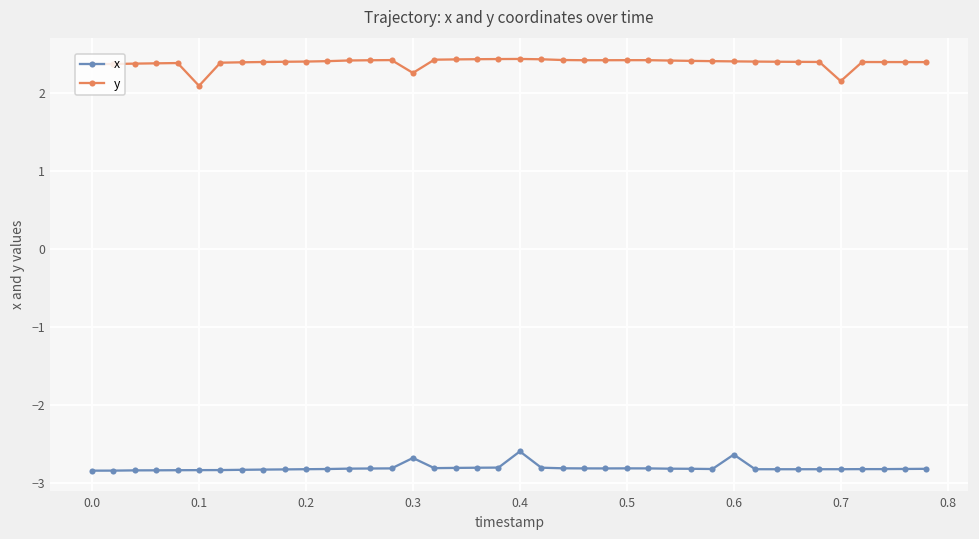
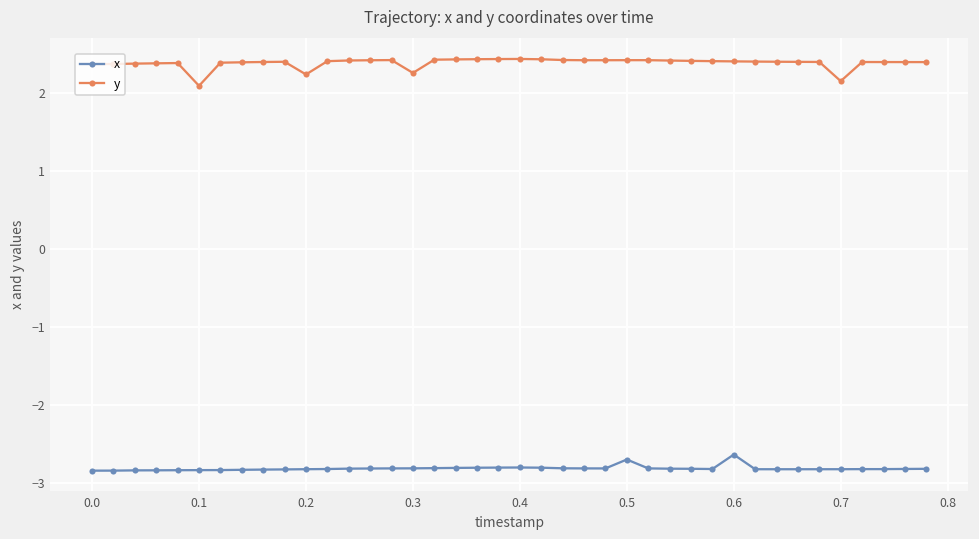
  {
    "x": {
      "0.0": -2.8,
      "0.1": -2.8,
      "0.2": -2.8,
-     "0.3": -2.7,
-     "0.4": -2.6,
-     "0.5": -2.8,
+     "0.3": -2.8,
+     "0.4": -2.8,
+     "0.5": -2.7,
      "0.6": -2.6,
      "0.7": -2.8
    },
    "y": {
      "0.1": 2.1,
-     "0.2": 2.4,
+     "0.2": 2.2,
      "0.3": 2.3,
      "0.4": 2.4,
      "0.5": 2.4,
      "0.6": 2.4,
      "0.7": 2.2
    }
  }
